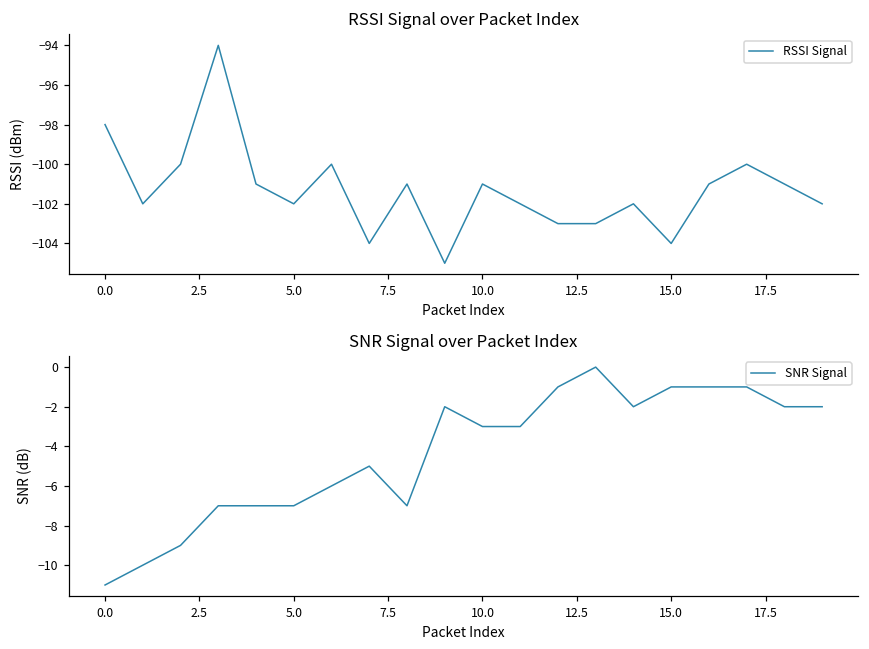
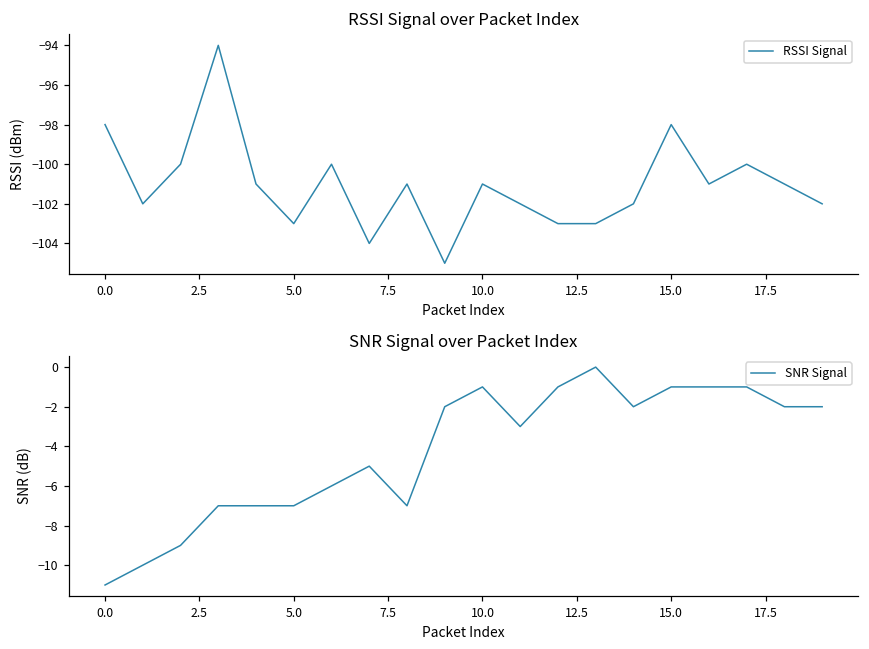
  {
    "RSSI Signal over Packet Index": {
      "0.0": -98,
-     "5.0": -102,
+     "5.0": -103,
      "10.0": -101,
-     "15.0": -104
+     "15.0": -98
    },
    "SNR Signal over Packet Index": {
      "0.0": -11,
      "5.0": -7,
-     "10.0": -3,
+     "10.0": -1,
      "15.0": -1
    }
  }
